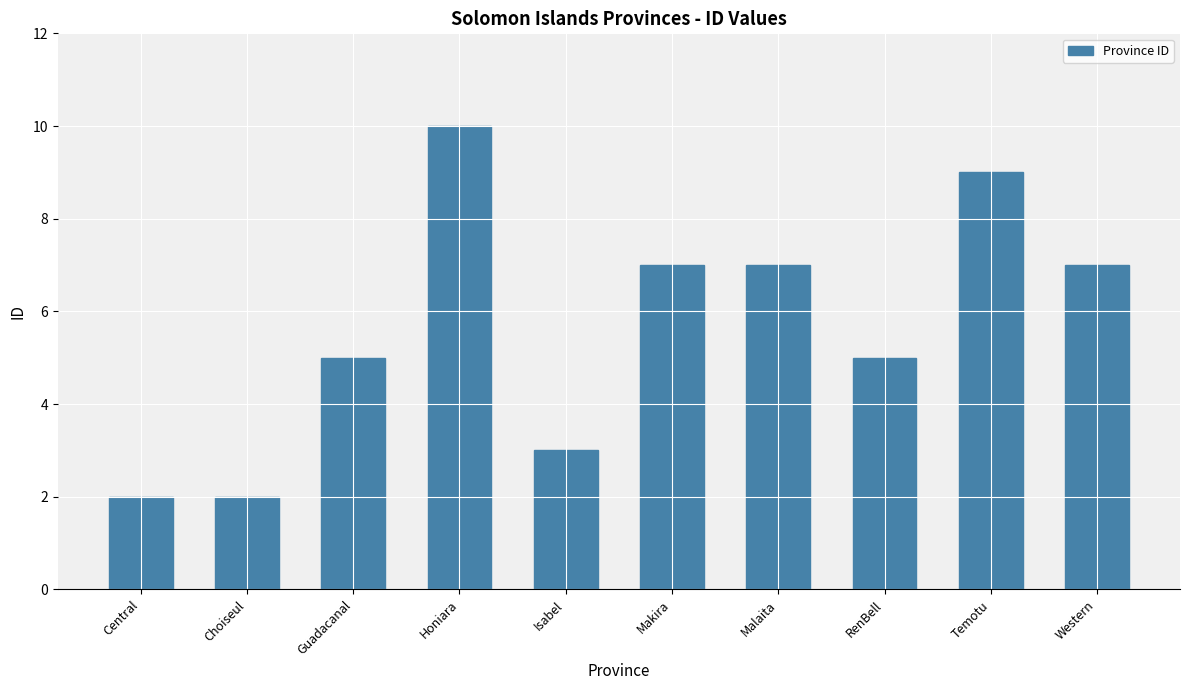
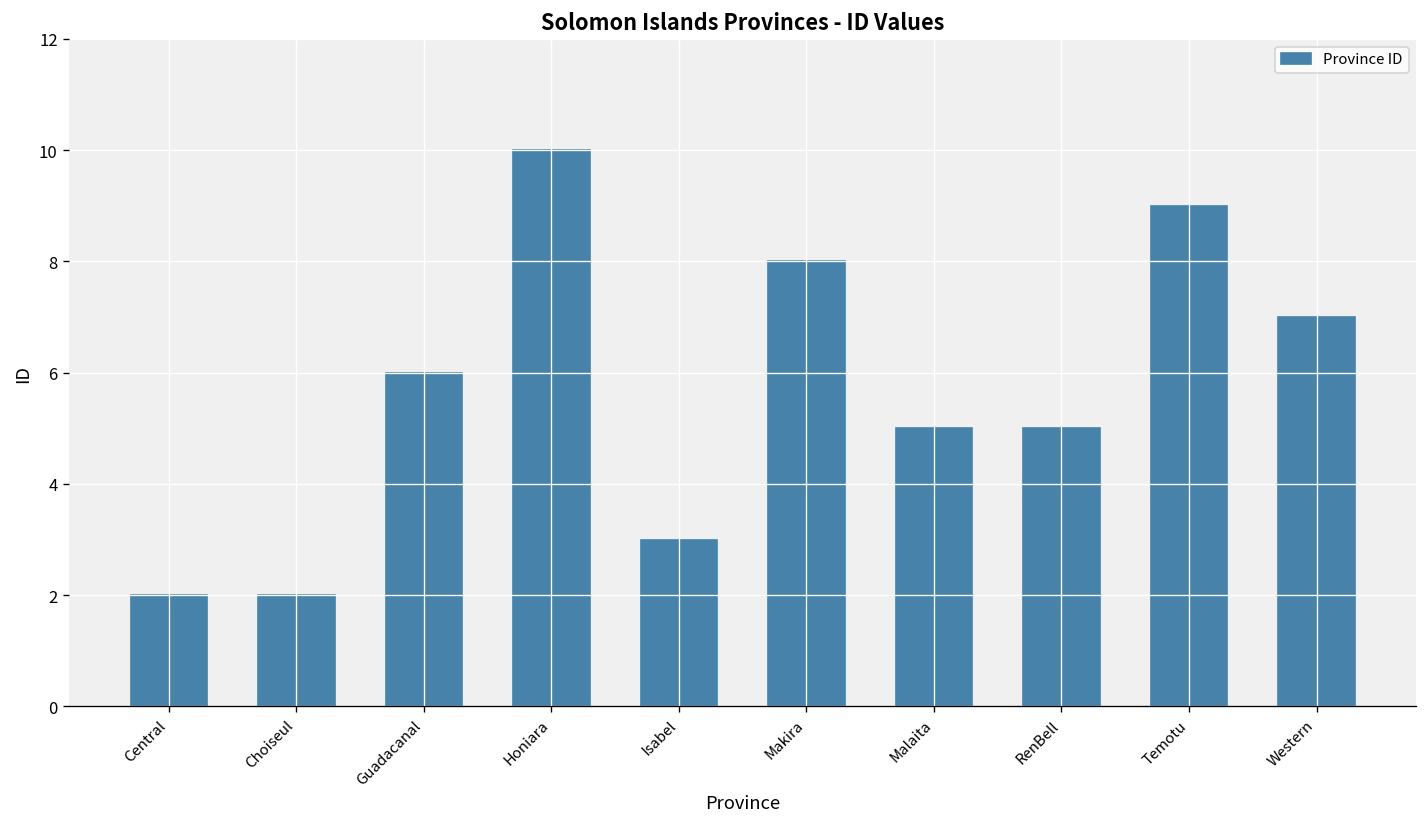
  {
    "Central": 2,
    "Choiseul": 2,
-   "Guadacanal": 5,
+   "Guadacanal": 6,
    "Honiara": 10,
    "Isabel": 3,
-   "Makira": 7,
-   "Malaita": 7,
+   "Makira": 8,
+   "Malaita": 5,
    "RenBell": 5,
    "Temotu": 9,
    "Western": 7
  }
